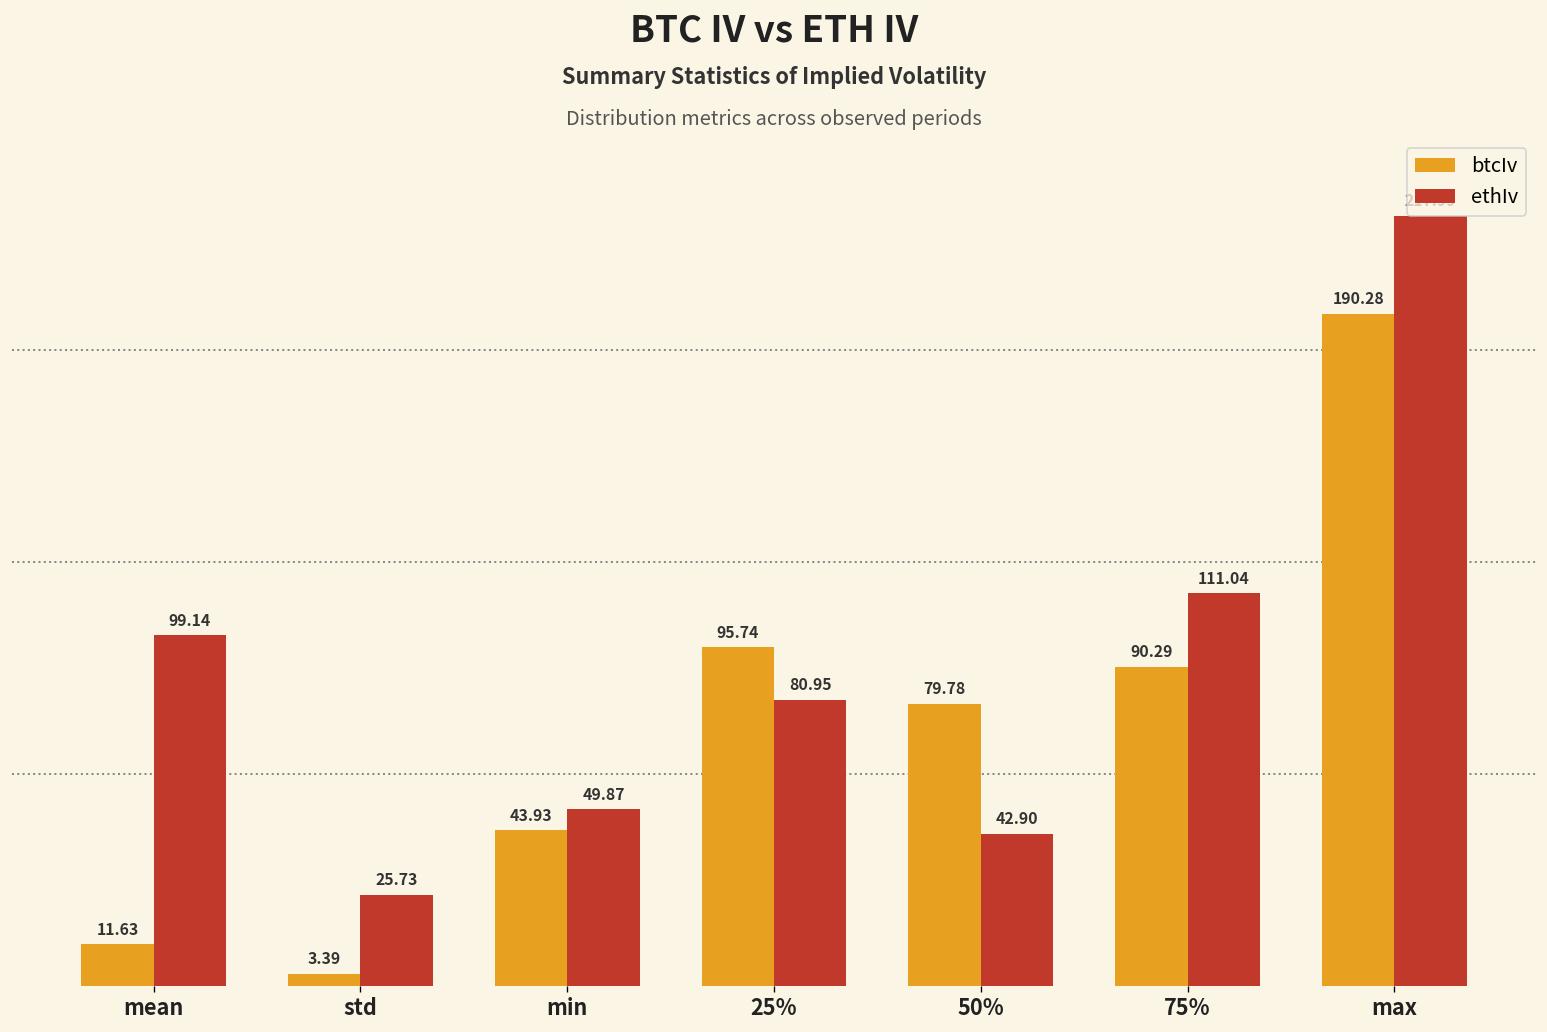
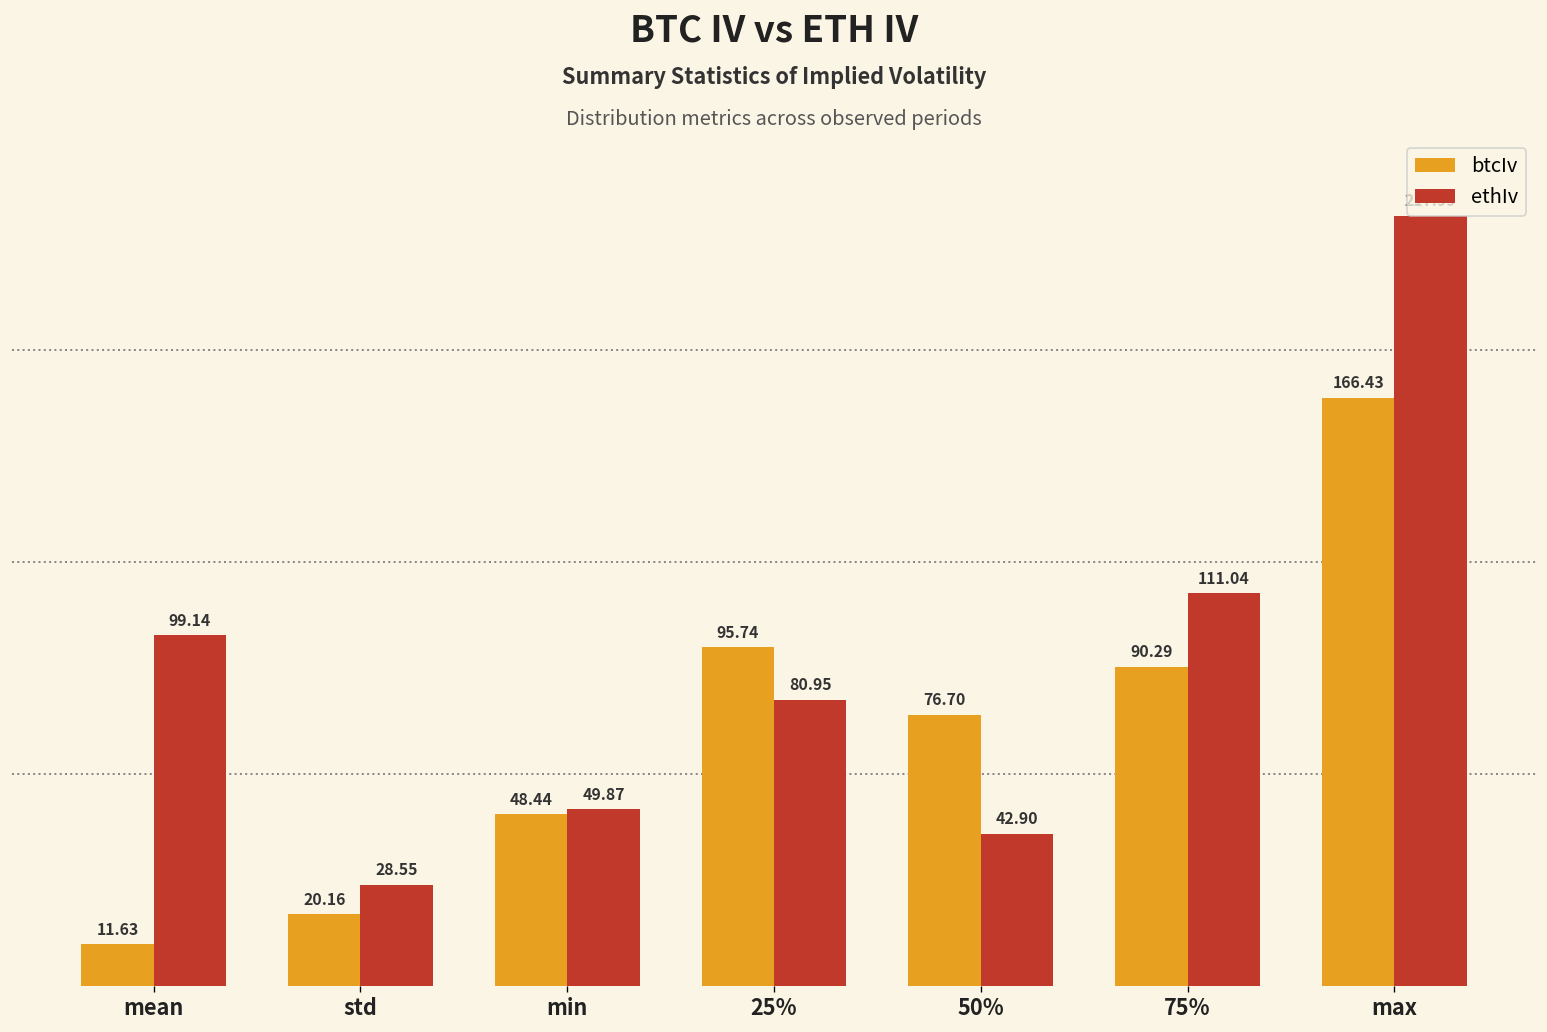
  {
    "btcIv": {
      "mean": 11.63,
-     "std": 3.39,
-     "min": 43.93,
+     "std": 20.16,
+     "min": 48.44,
      "25%": 95.74,
-     "50%": 79.78,
+     "50%": 76.70,
      "75%": 90.29,
-     "max": 190.28
+     "max": 166.43
    },
    "ethIv": {
      "mean": 99.14,
-     "std": 25.73,
+     "std": 28.55,
      "min": 49.87,
      "25%": 80.95,
      "50%": 42.90,
      "75%": 111.04
    }
  }
